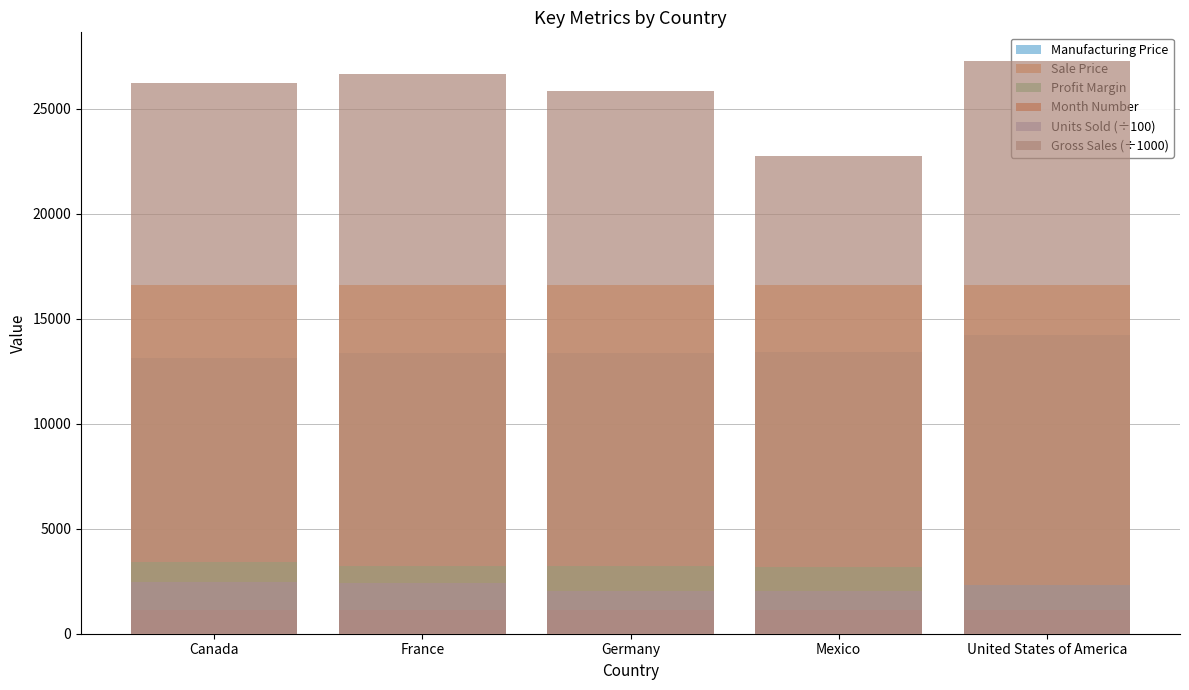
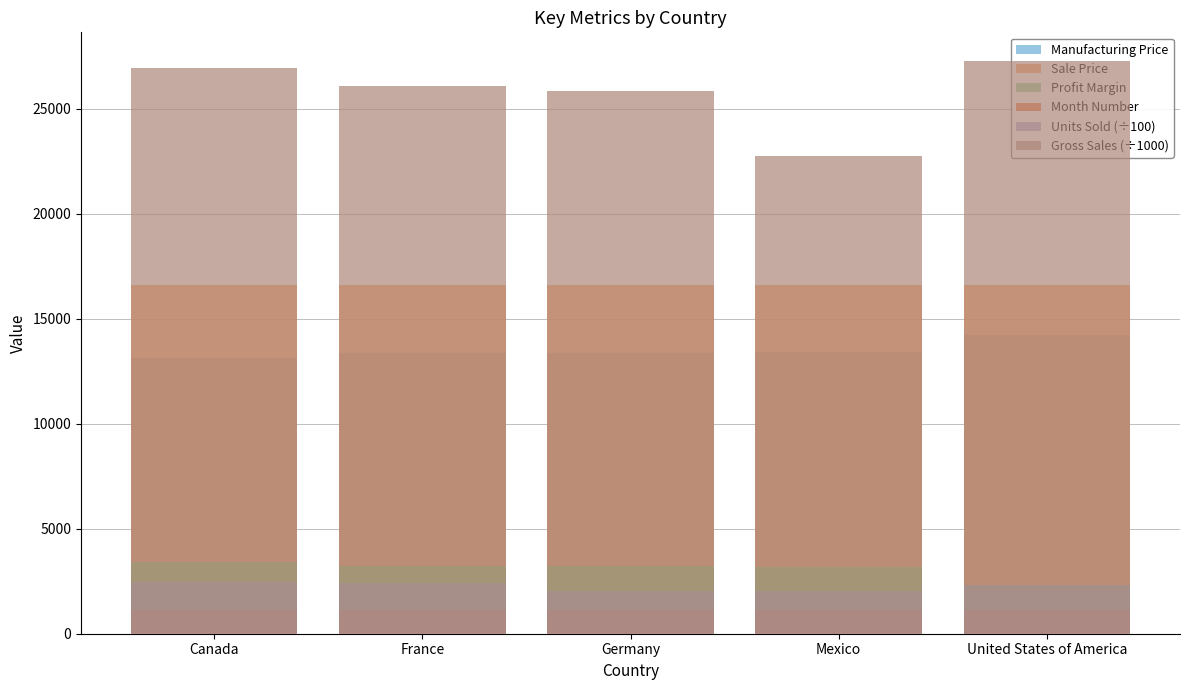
  {
    "Gross Sales (÷1000)": {
-     "Canada": 26200,
-     "France": 26600,
+     "Canada": 26900,
+     "France": 26100,
      "Germany": 25800,
      "Mexico": 22700
    }
  }
